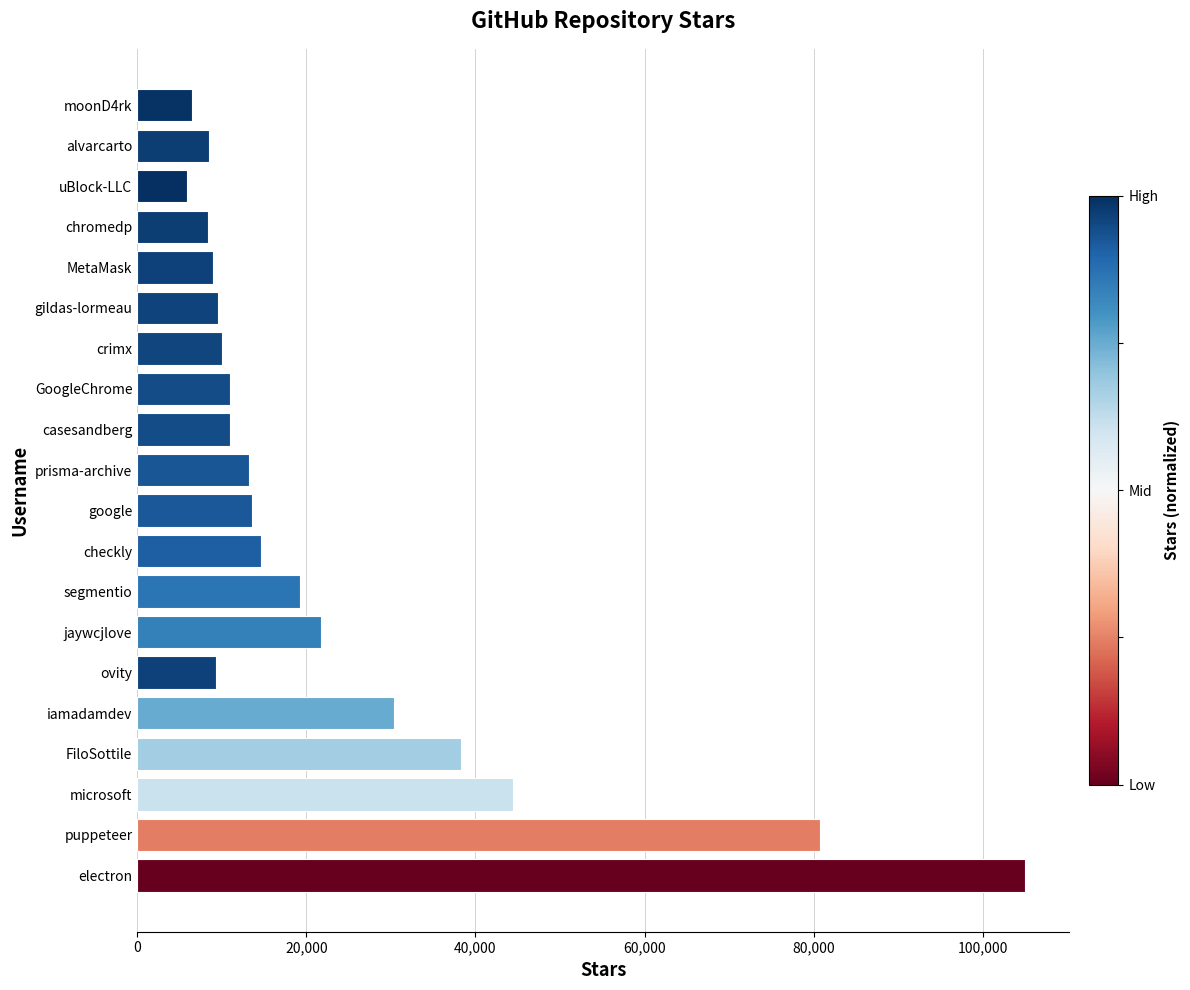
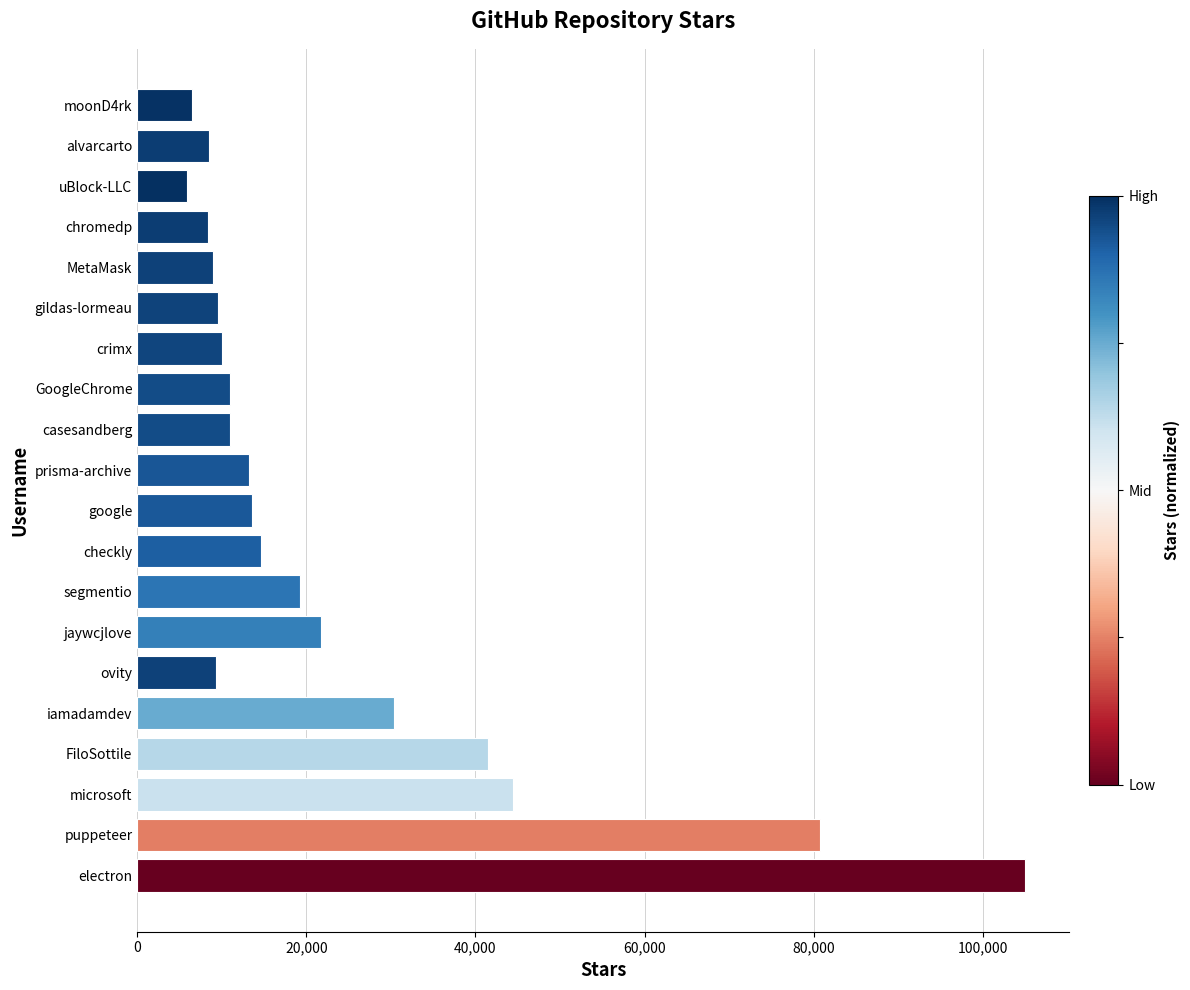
  {
    "moonD4rk": "7,000",
    "alvarcarto": "9,000",
    "uBlock-LLC": "6,000",
    "chromedp": "8,000",
    "MetaMask": "9,000",
    "gildas-lormeau": "10,000",
    "crimx": "10,000",
    "GoogleChrome": "11,000",
    "casesandberg": "11,000",
    "prisma-archive": "13,000",
    "google": "14,000",
    "checkly": "15,000",
    "segmentio": "19,000",
    "jaywcjlove": "22,000",
    "ovity": "9,000",
    "iamadamdev": "30,000",
-   "FiloSottile": "38,000",
+   "FiloSottile": "41,000",
    "microsoft": "44,000",
    "puppeteer": "81,000",
    "electron": "105,000"
  }
